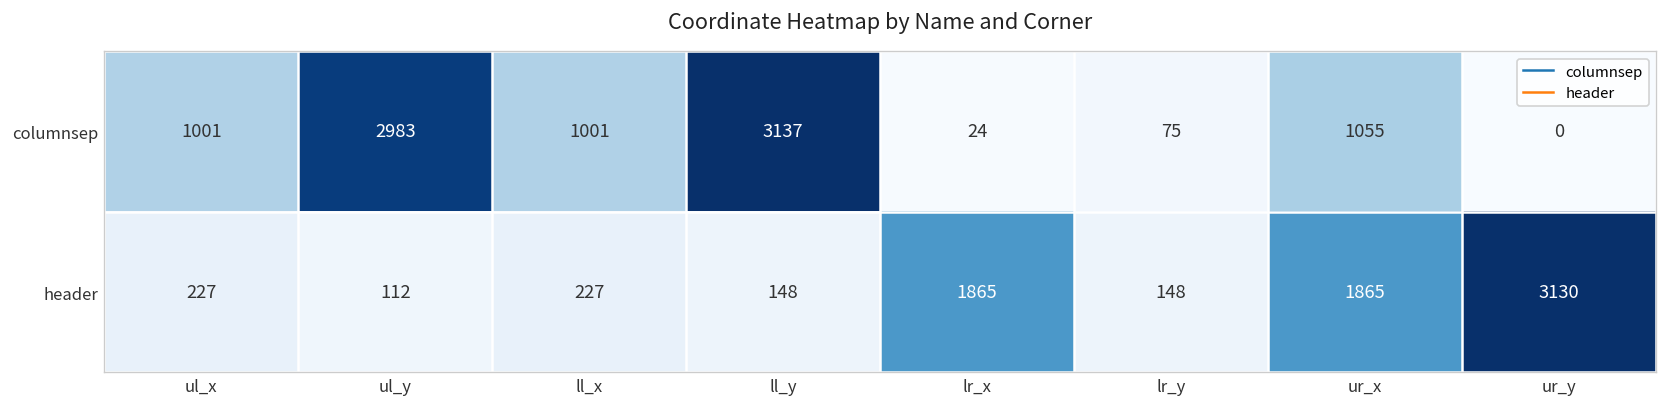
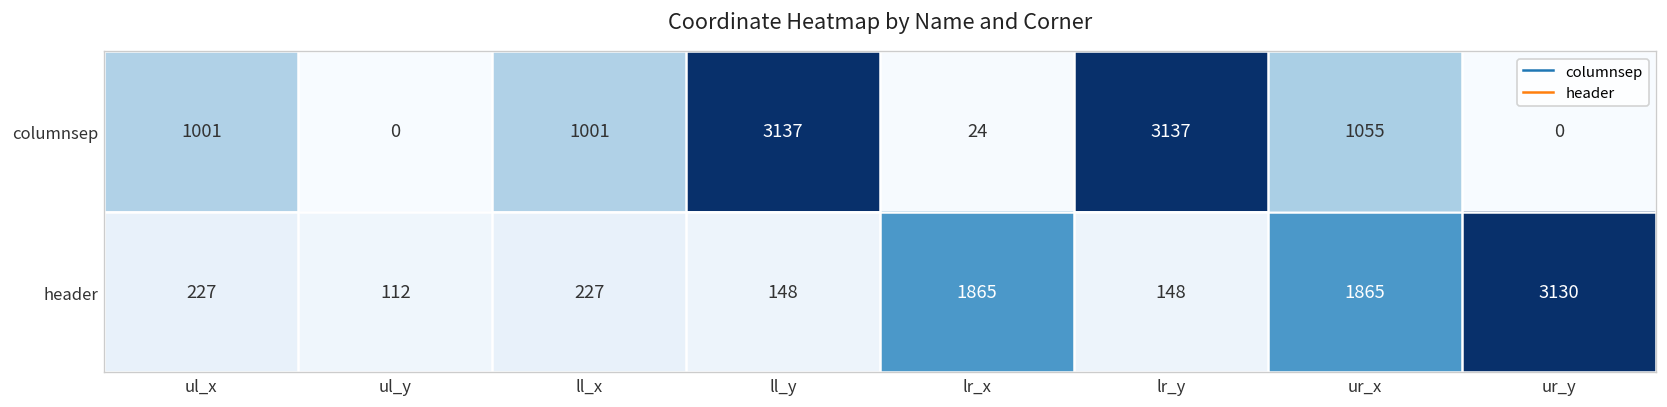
  {
    "columnsep": {
      "ul_x": 1001,
-     "ul_y": 2983,
+     "ul_y": 0,
      "ll_x": 1001,
      "ll_y": 3137,
      "lr_x": 24,
-     "lr_y": 75,
+     "lr_y": 3137,
      "ur_x": 1055,
      "ur_y": 0
    },
    "header": {
      "ul_x": 227,
      "ul_y": 112,
      "ll_x": 227,
      "ll_y": 148,
      "lr_x": 1865,
      "lr_y": 148,
      "ur_x": 1865,
      "ur_y": 3130
    }
  }
